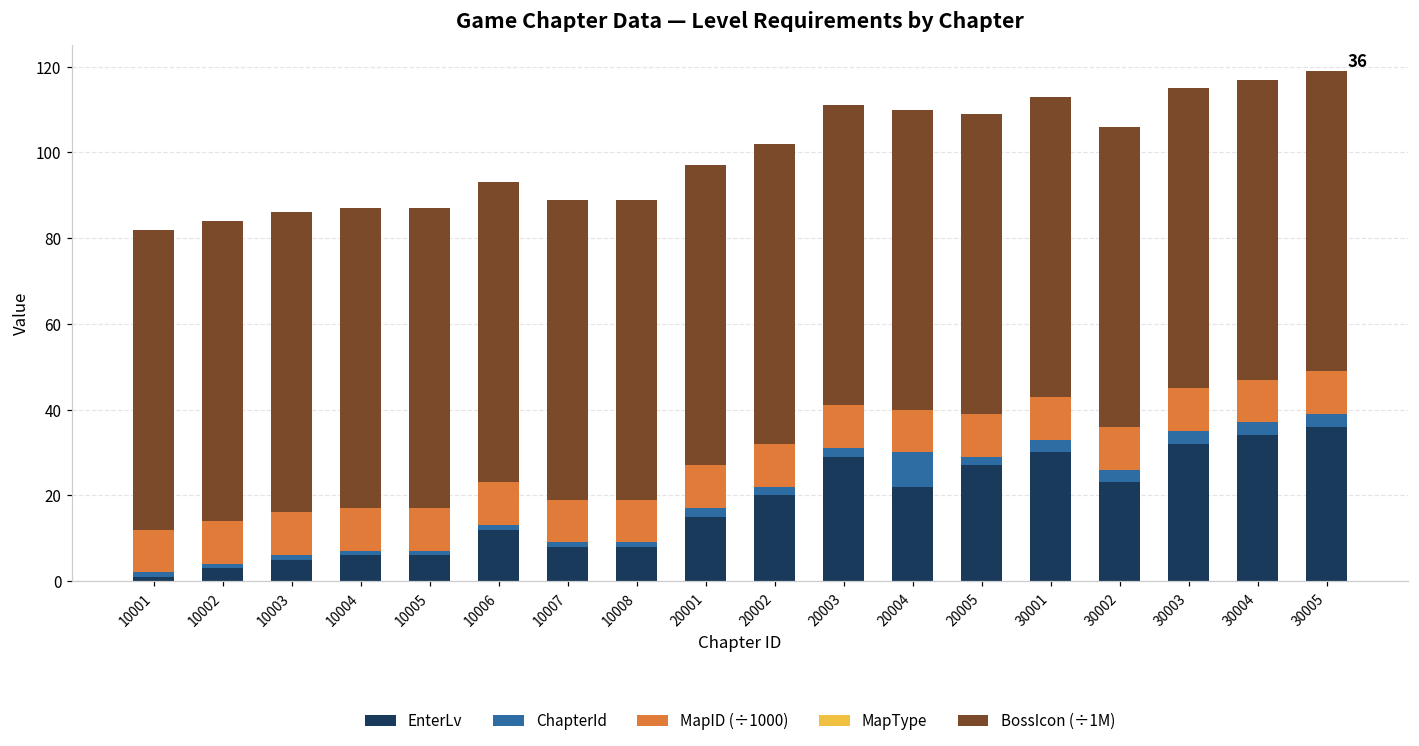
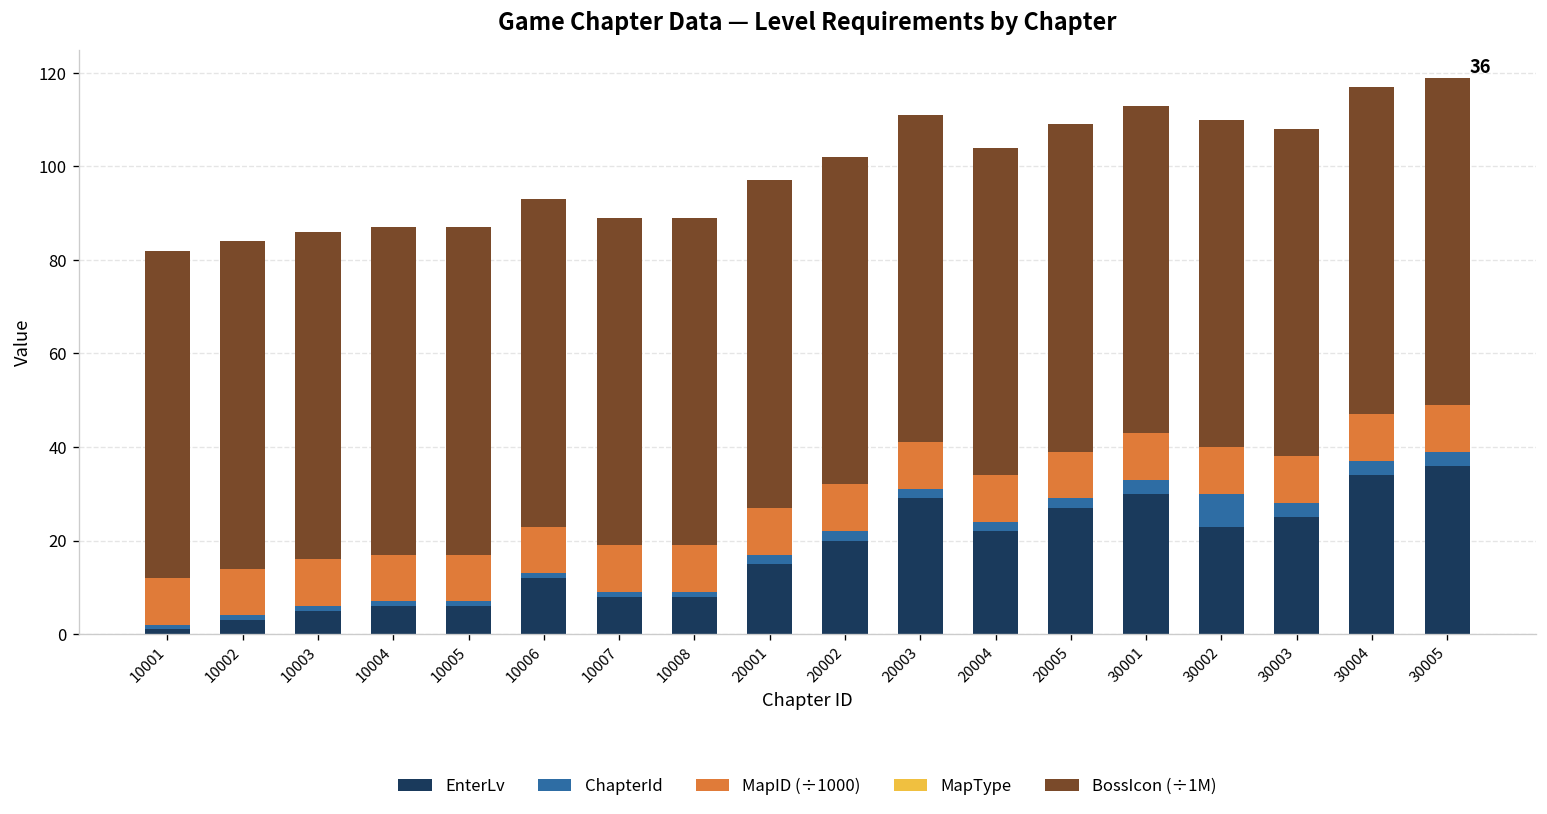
  {
    "EnterLv": {
      "10001": 1,
      "10002": 3,
      "10003": 5,
      "10004": 6,
      "10005": 6,
      "10006": 12,
      "10007": 8,
      "10008": 8,
      "20001": 15,
      "20002": 20,
      "20003": 29,
      "20004": 22,
      "20005": 27,
      "30001": 30,
      "30002": 23,
-     "30003": 32,
+     "30003": 25,
      "30004": 34,
      "30005": 36
    },
    "ChapterId": {
      "10001": 1,
      "10002": 1,
      "10003": 1,
      "10004": 1,
      "10005": 1,
      "10006": 1,
      "10007": 1,
      "10008": 1,
      "20001": 2,
      "20002": 2,
      "20003": 2,
-     "20004": 8,
+     "20004": 2,
      "20005": 2,
      "30001": 3,
-     "30002": 3,
+     "30002": 7,
      "30003": 3,
      "30004": 3,
      "30005": 3
    },
    "BossIcon (÷1M)": {
      "10001": 70,
      "10002": 70,
      "10003": 70,
      "10004": 70,
      "10005": 70,
      "10006": 70,
      "10007": 70,
      "10008": 70,
      "20001": 70,
      "20002": 70,
      "20003": 70,
      "20004": 70,
      "20005": 70,
      "30001": 70,
      "30002": 70,
      "30003": 70,
      "30004": 70
    }
  }
